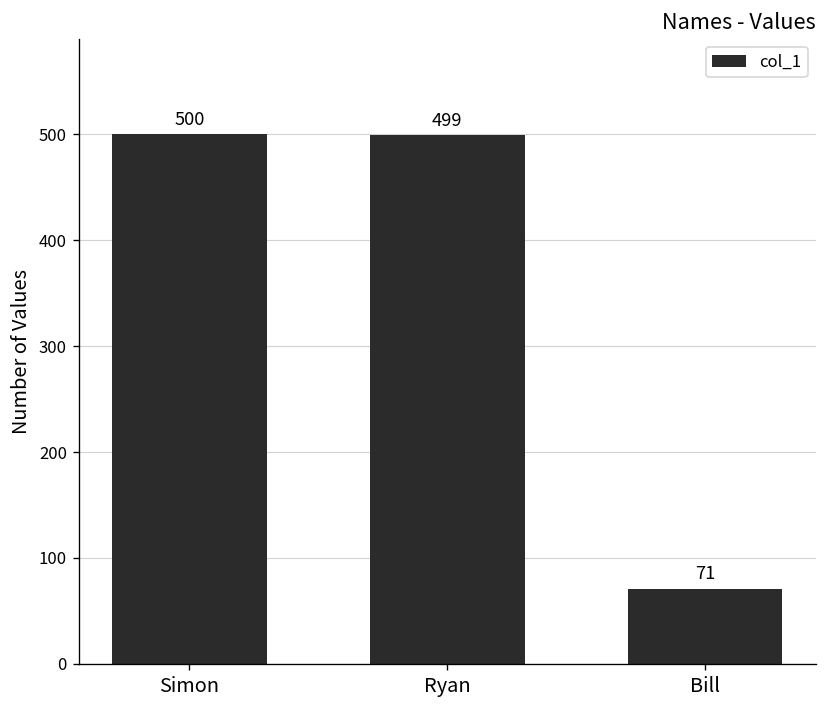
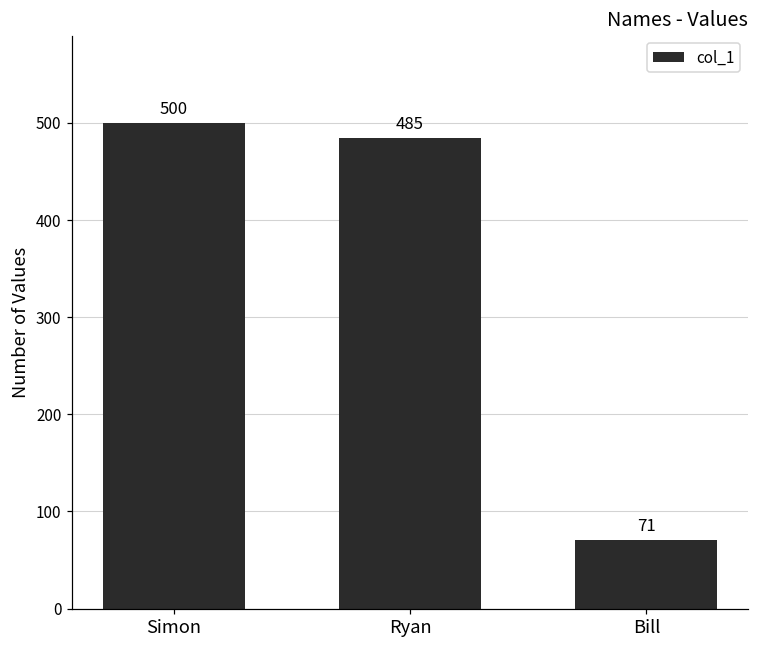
  {
    "Simon": 500,
-   "Ryan": 499,
+   "Ryan": 485,
    "Bill": 71
  }
